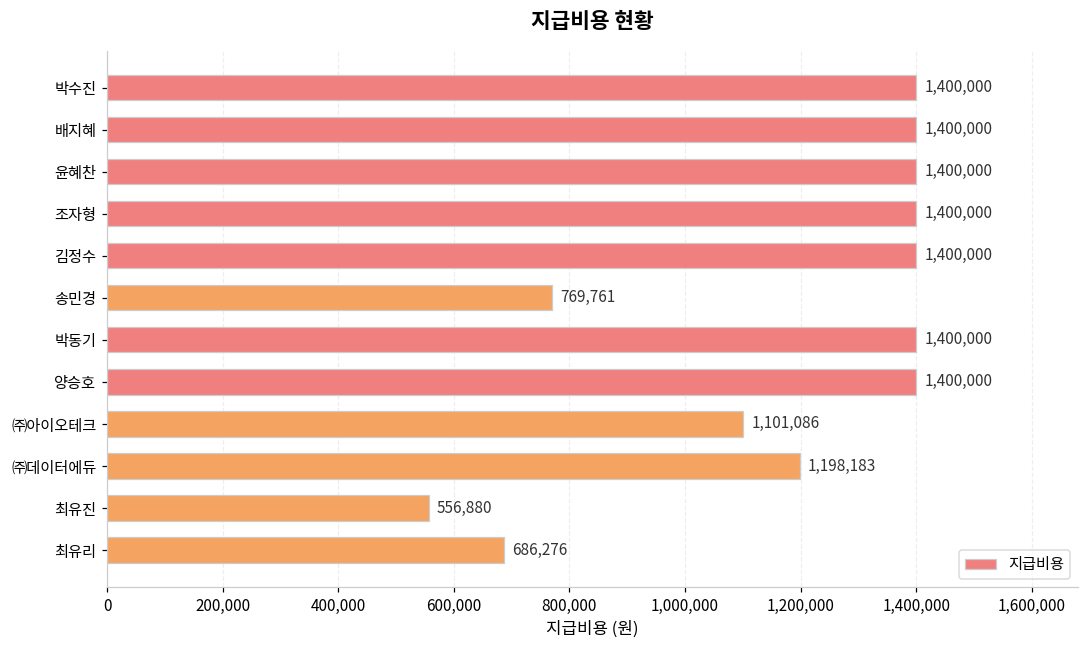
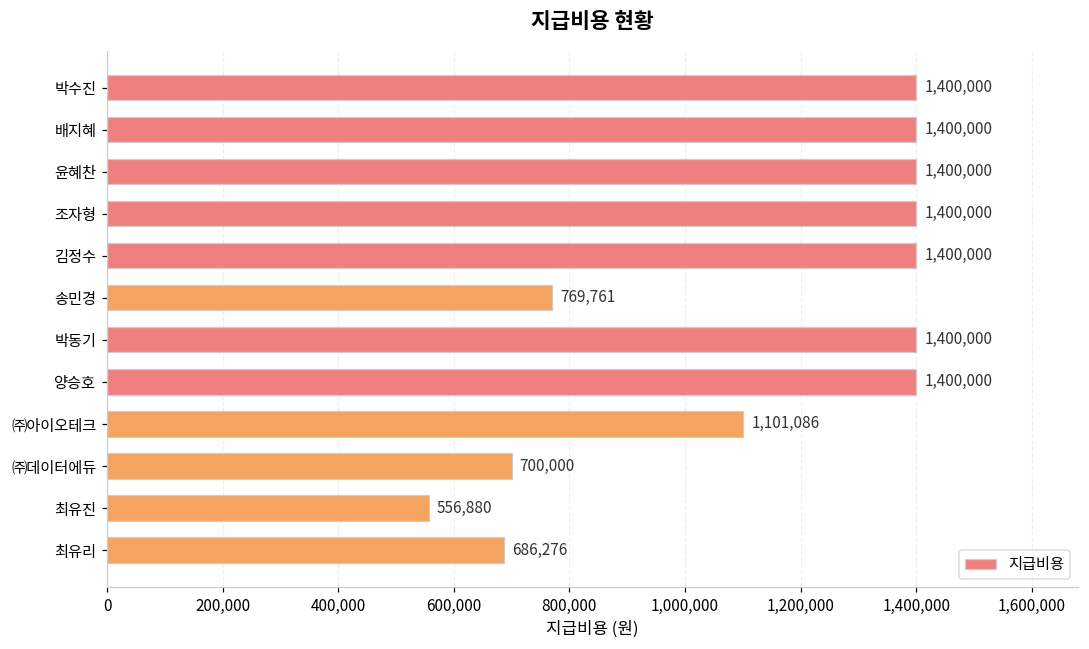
  {
    "박수진": "1,400,000",
    "배지혜": "1,400,000",
    "윤혜찬": "1,400,000",
    "조자형": "1,400,000",
    "김정수": "1,400,000",
    "송민경": "769,761",
    "박동기": "1,400,000",
    "양승호": "1,400,000",
    "㈜아이오테크": "1,101,086",
-   "㈜데이터에듀": "1,198,183",
+   "㈜데이터에듀": "700,000",
    "최유진": "556,880",
    "최유리": "686,276"
  }
